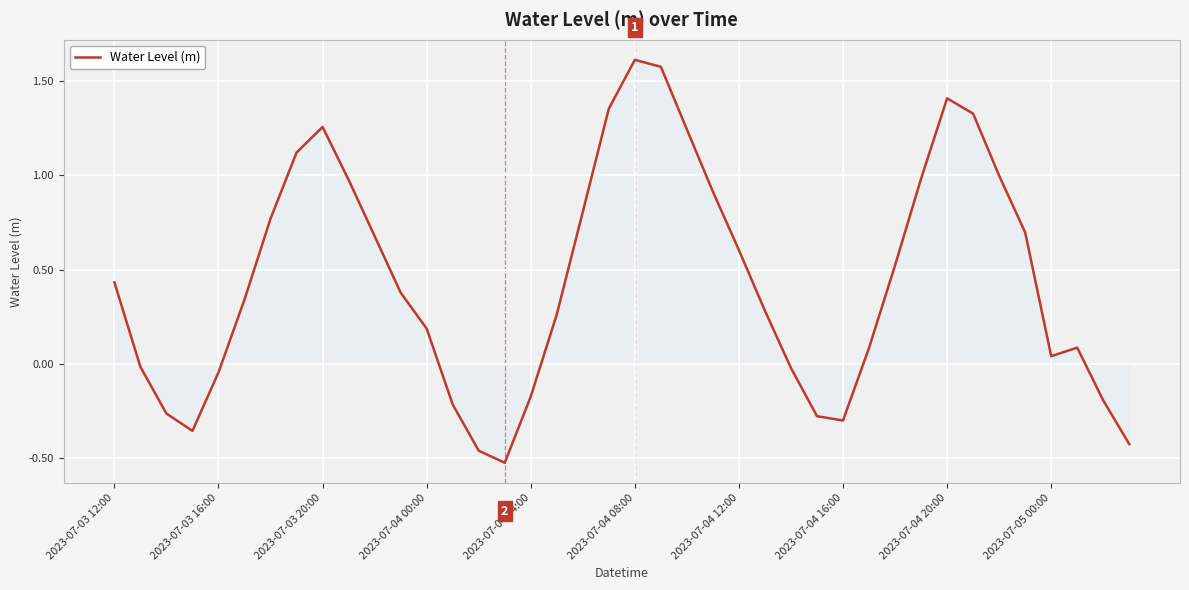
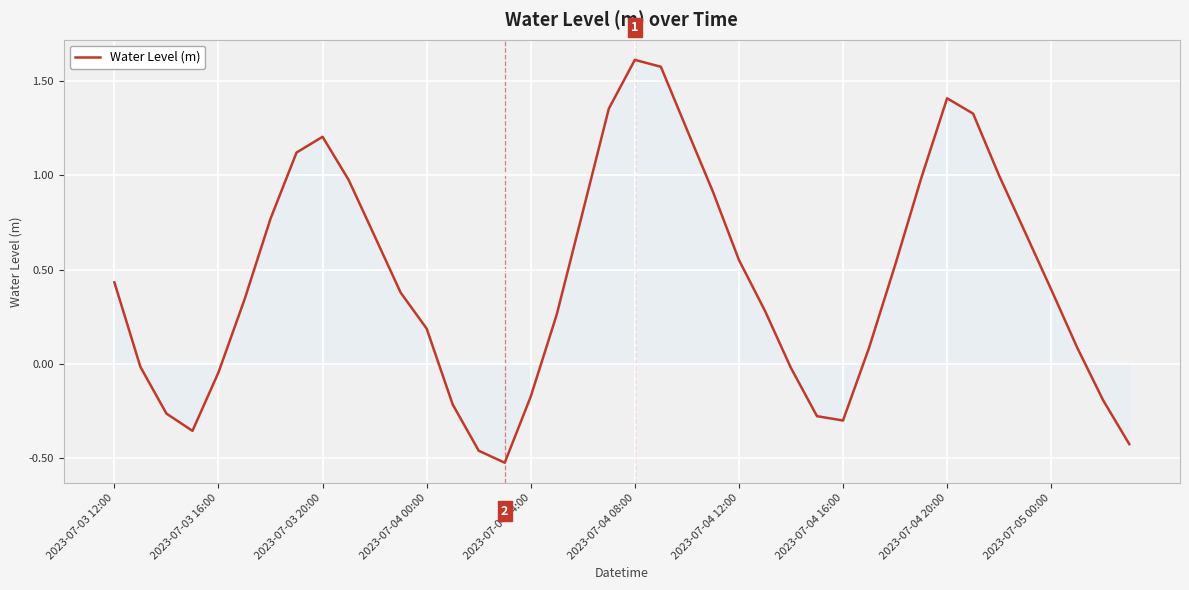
  {
    "Water Level (m)": {
      "2023-07-03 16:00": -0.04,
-     "2023-07-03 20:00": 1.26,
+     "2023-07-03 20:00": 1.21,
      "2023-07-04 04:00": -0.17,
-     "2023-07-04 12:00": 0.60,
+     "2023-07-04 12:00": 0.55,
      "2023-07-04 16:00": -0.30,
-     "2023-07-05 00:00": 0.04
+     "2023-07-05 00:00": 0.40
    }
  }
